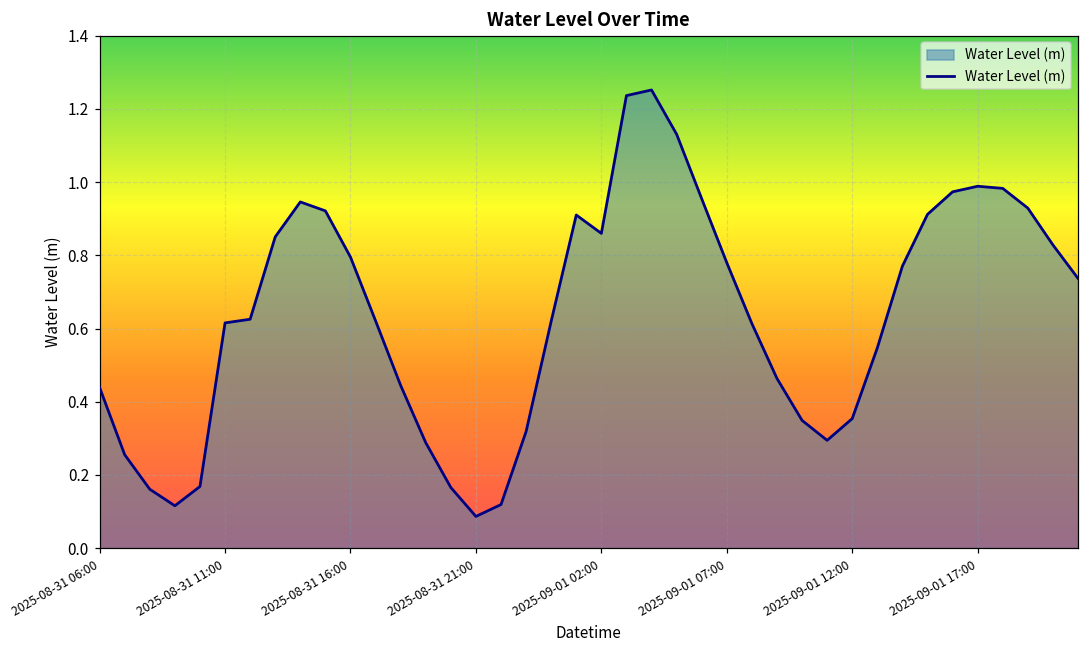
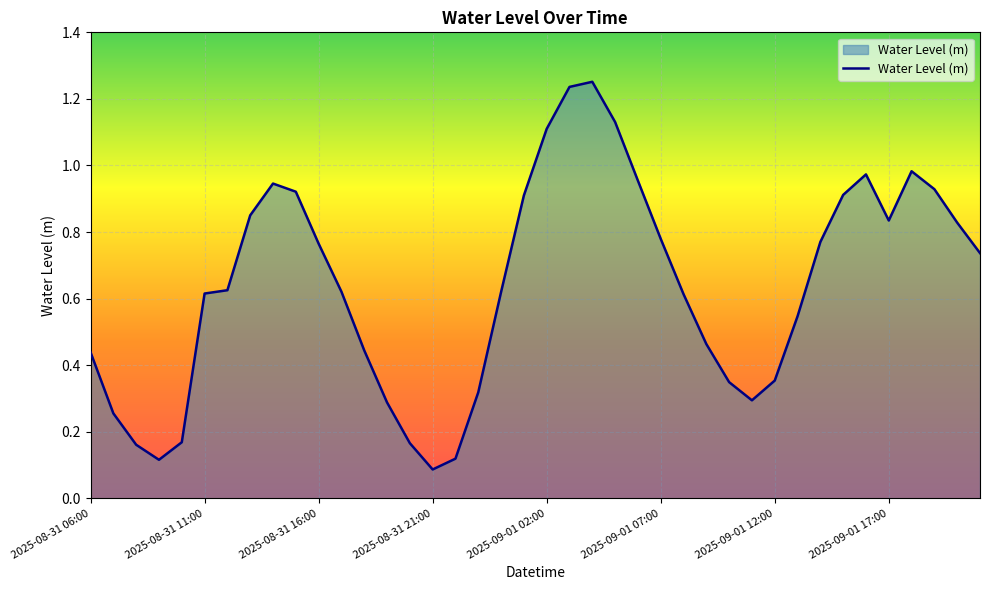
  {
    "2025-08-31 06:00": 0.44,
    "2025-08-31 11:00": 0.62,
-   "2025-08-31 16:00": 0.80,
+   "2025-08-31 16:00": 0.77,
    "2025-08-31 21:00": 0.09,
-   "2025-09-01 02:00": 0.86,
+   "2025-09-01 02:00": 1.11,
    "2025-09-01 07:00": 0.78,
    "2025-09-01 12:00": 0.35,
-   "2025-09-01 17:00": 0.99
+   "2025-09-01 17:00": 0.83
  }
